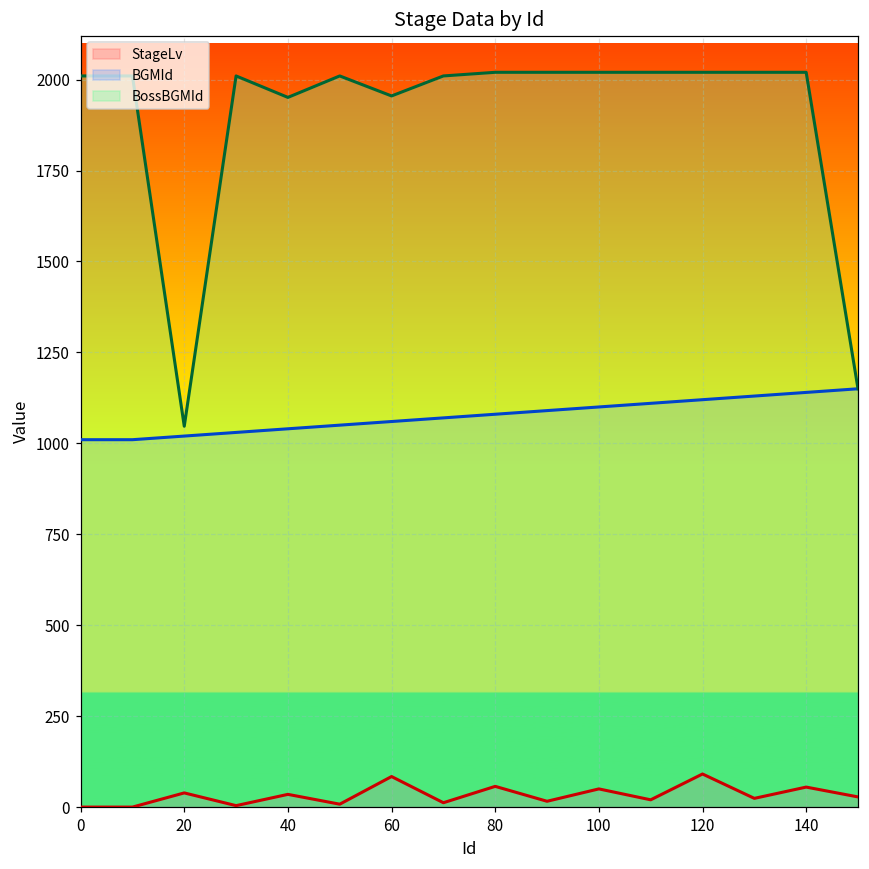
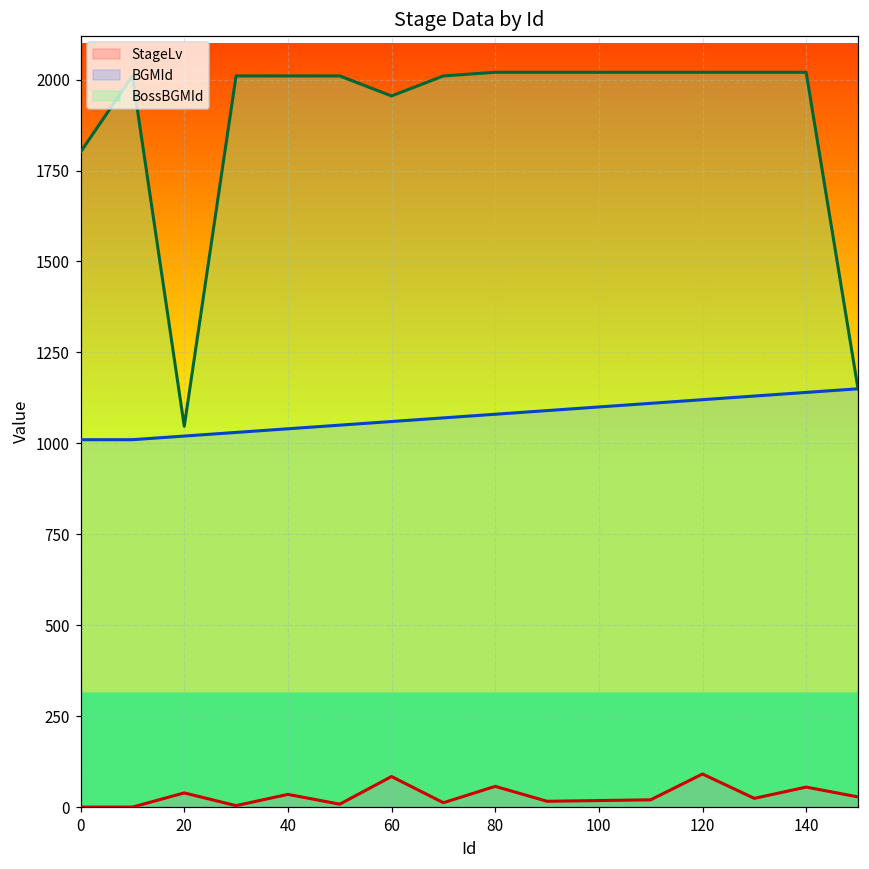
  {
    "StageLv": {
      "0": 0,
      "20": 40,
      "40": 40,
      "60": 80,
      "80": 60,
-     "100": 50,
+     "100": 20,
      "120": 90,
      "140": 60
    },
    "BGMId": {
      "0": 1010,
      "20": 1020,
      "40": 1040,
      "60": 1060,
      "80": 1080,
      "100": 1100,
      "120": 1120,
      "140": 1140
    },
    "BossBGMId": {
-     "0": 2010,
+     "0": 1800,
      "20": 1050,
-     "40": 1950,
+     "40": 2010,
      "60": 1960,
      "80": 2020,
      "100": 2020,
      "120": 2020,
      "140": 2020
    }
  }
